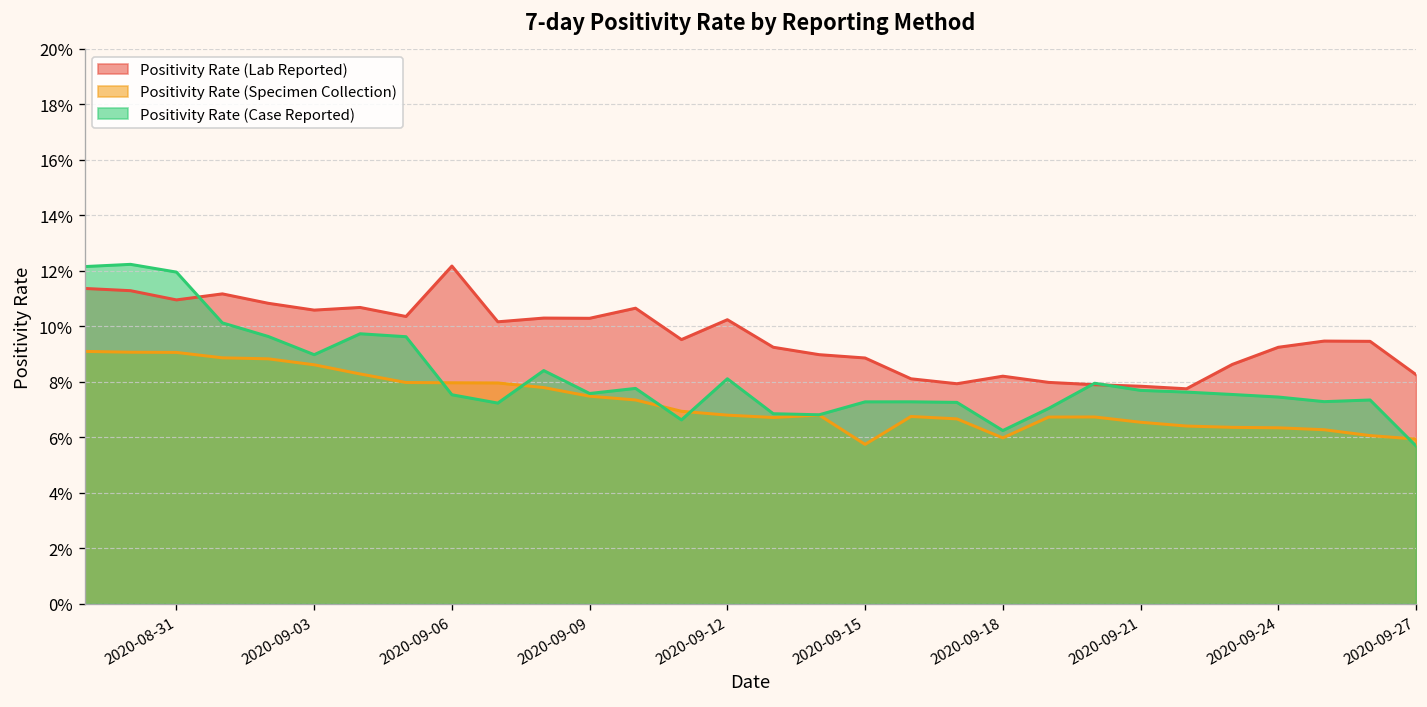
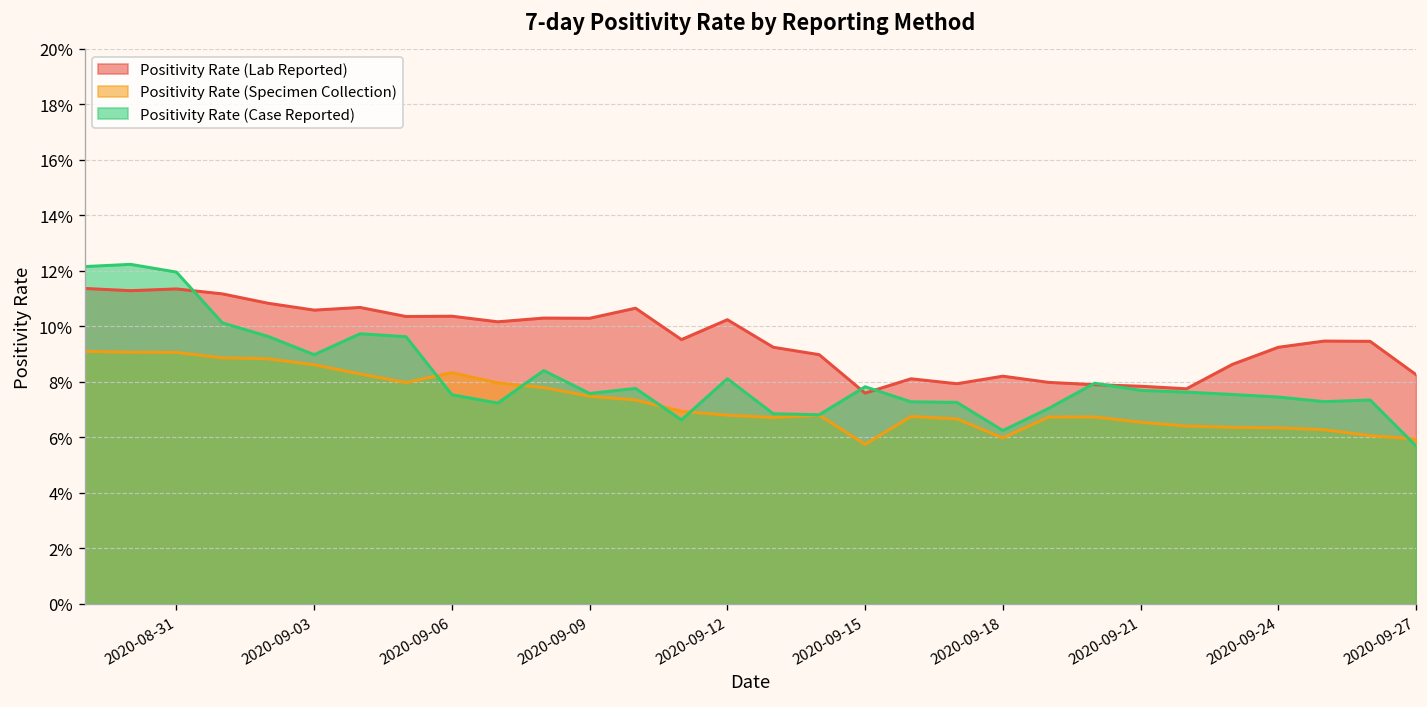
  {
    "Positivity Rate (Lab Reported)": {
-     "2020-08-31": "11.0%",
+     "2020-08-31": "11.4%",
      "2020-09-03": "10.6%",
-     "2020-09-06": "12.2%",
+     "2020-09-06": "10.4%",
      "2020-09-09": "10.3%",
      "2020-09-12": "10.2%",
-     "2020-09-15": "8.9%",
+     "2020-09-15": "7.6%",
      "2020-09-18": "8.2%",
      "2020-09-21": "7.8%",
      "2020-09-24": "9.2%",
      "2020-09-27": "8.3%"
    },
    "Positivity Rate (Specimen Collection)": {
      "2020-08-31": "9.1%",
      "2020-09-03": "8.6%",
-     "2020-09-06": "8.0%",
+     "2020-09-06": "8.3%",
      "2020-09-12": "6.8%",
      "2020-09-15": "5.7%",
      "2020-09-18": "6.0%",
      "2020-09-21": "6.5%",
      "2020-09-24": "6.3%",
      "2020-09-27": "5.9%"
    },
    "Positivity Rate (Case Reported)": {
      "2020-08-31": "12.0%",
      "2020-09-03": "9.0%",
      "2020-09-06": "7.5%",
      "2020-09-12": "8.1%",
-     "2020-09-15": "7.3%",
+     "2020-09-15": "7.8%",
      "2020-09-18": "6.2%",
      "2020-09-21": "7.7%",
      "2020-09-24": "7.5%",
      "2020-09-27": "5.7%"
    }
  }
